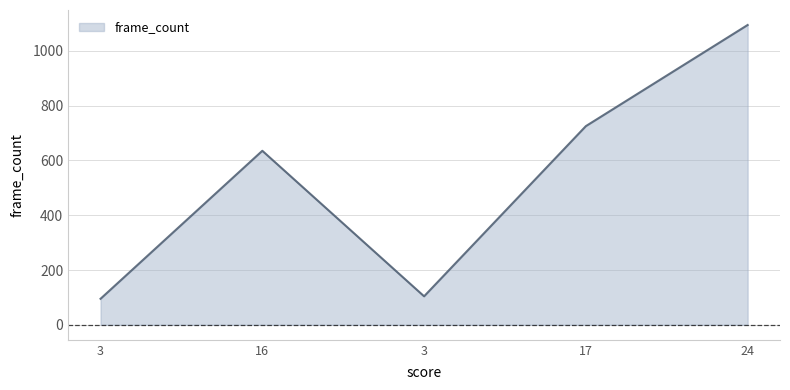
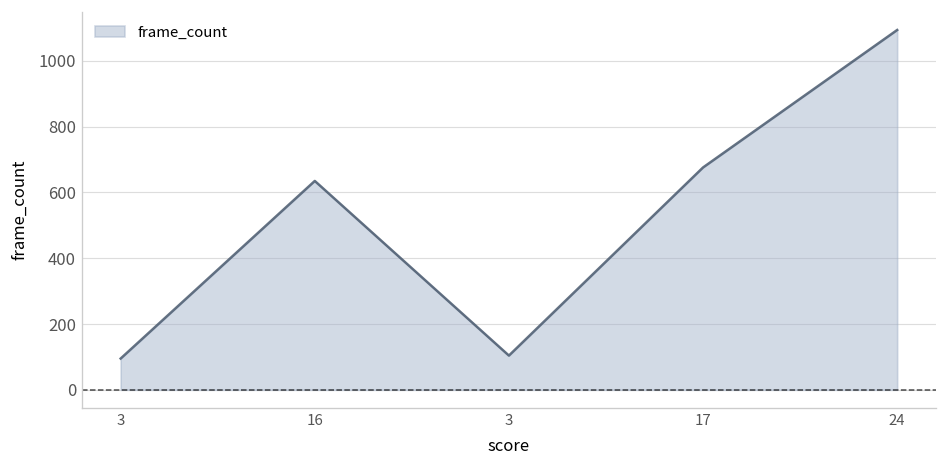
  {
    "16": 640,
-   "17": 730,
+   "17": 680,
    "24": 1090
  }
